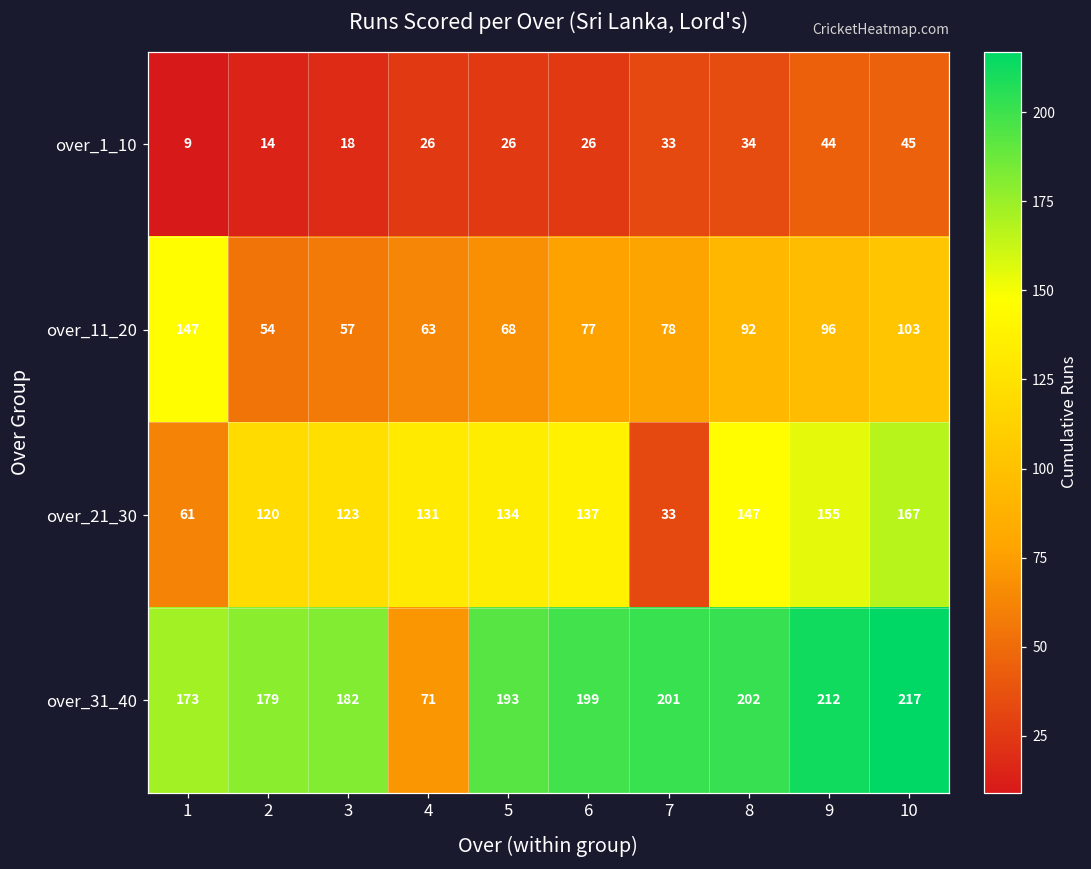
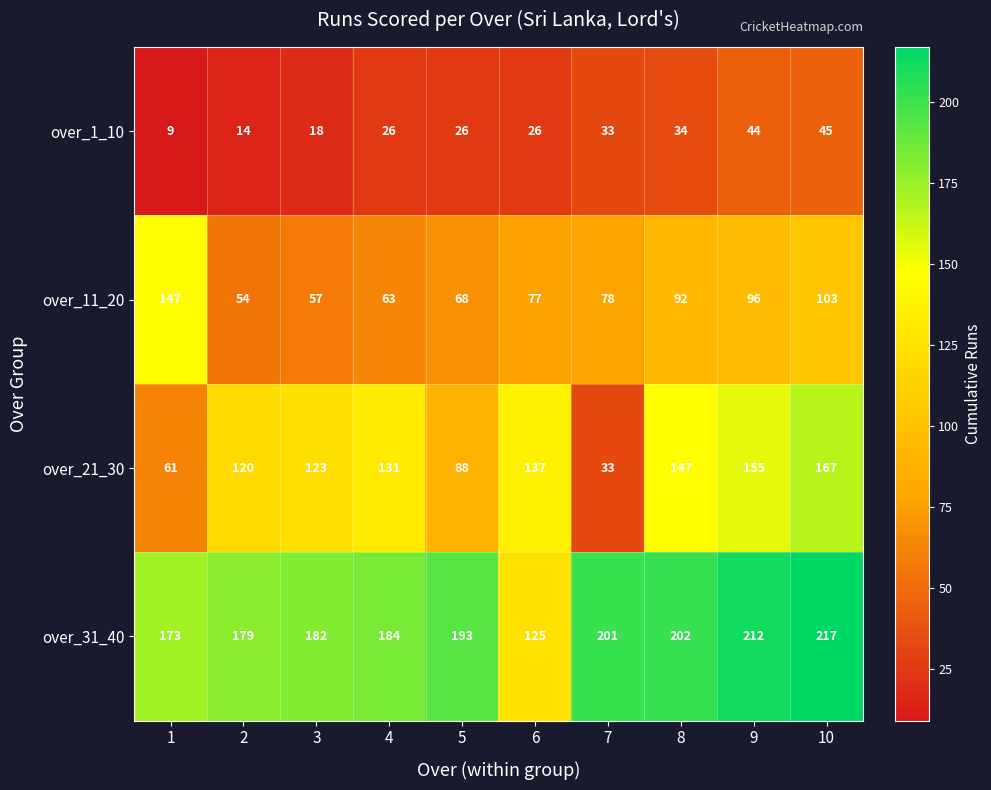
  {
    "over_1_10": {
      "1": 9,
      "2": 14,
      "3": 18,
      "4": 26,
      "5": 26,
      "6": 26,
      "7": 33,
      "8": 34,
      "9": 44,
      "10": 45
    },
    "over_11_20": {
      "1": 147,
      "2": 54,
      "3": 57,
      "4": 63,
      "5": 68,
      "6": 77,
      "7": 78,
      "8": 92,
      "9": 96,
      "10": 103
    },
    "over_21_30": {
      "1": 61,
      "2": 120,
      "3": 123,
      "4": 131,
-     "5": 134,
+     "5": 88,
      "6": 137,
      "7": 33,
      "8": 147,
      "9": 155,
      "10": 167
    },
    "over_31_40": {
      "1": 173,
      "2": 179,
      "3": 182,
-     "4": 71,
+     "4": 184,
      "5": 193,
-     "6": 199,
+     "6": 125,
      "7": 201,
      "8": 202,
      "9": 212,
      "10": 217
    }
  }
